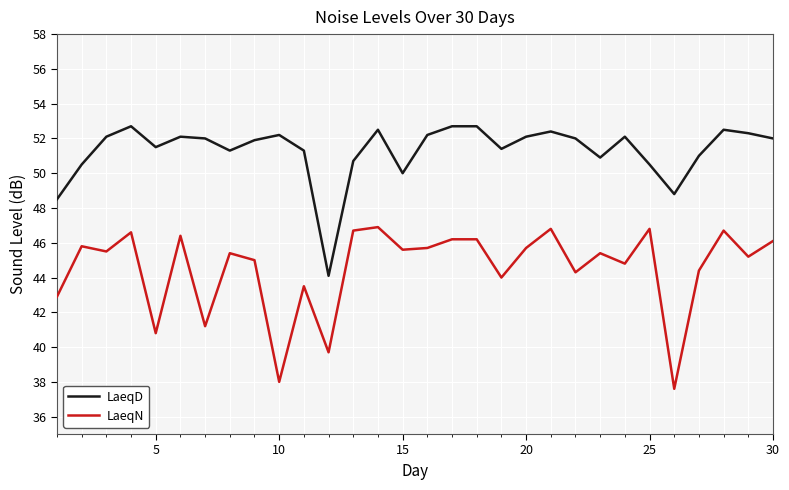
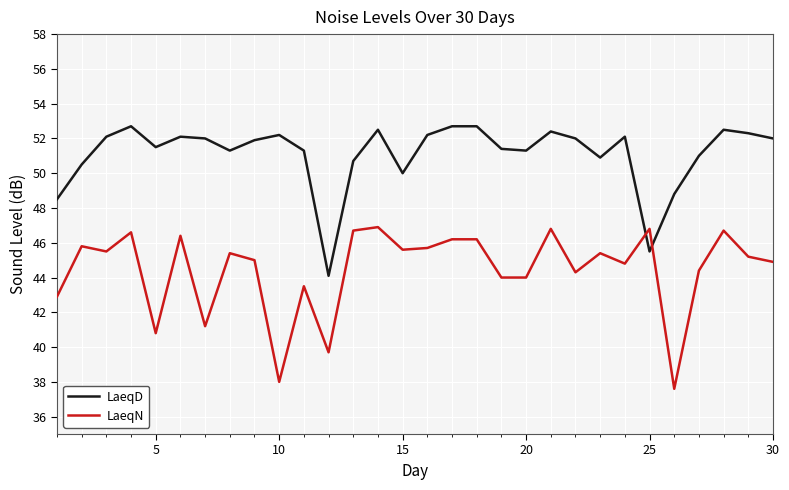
  {
    "LaeqD": {
      "5": 51.5,
      "10": 52.2,
      "15": 50.0,
-     "20": 52.1,
-     "25": 50.5,
+     "20": 51.3,
+     "25": 45.5,
      "30": 52.0
    },
    "LaeqN": {
      "5": 40.8,
      "10": 38.0,
      "15": 45.6,
-     "20": 45.7,
+     "20": 44.0,
      "25": 46.8,
-     "30": 46.1
+     "30": 44.9
    }
  }
